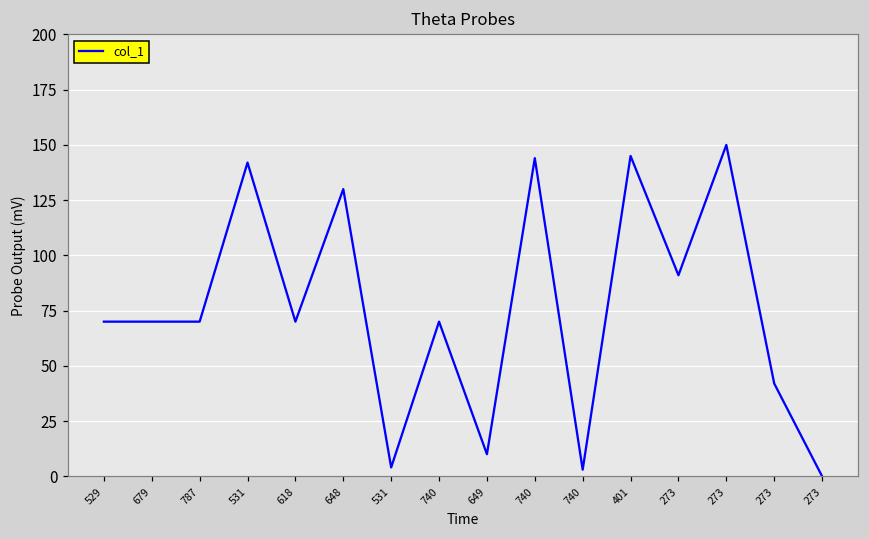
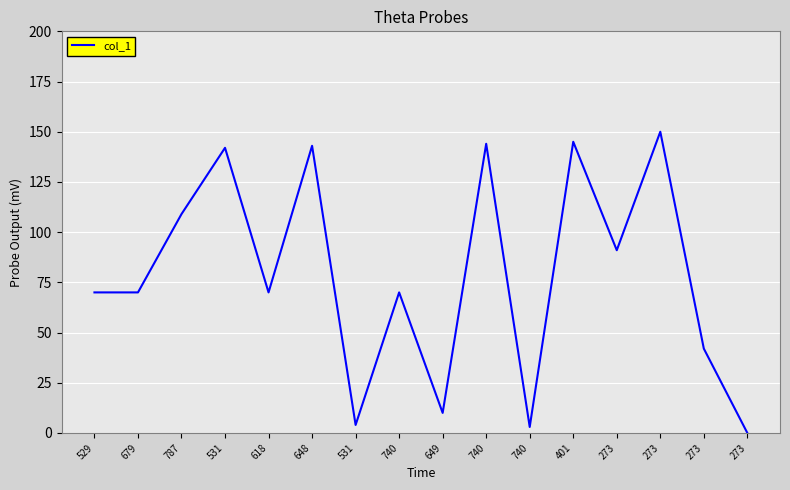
  {
    "529": 70,
    "679": 70,
-   "787": 70,
+   "787": 109,
    "618": 70,
-   "648": 130,
+   "648": 143,
    "649": 10,
    "401": 145
  }
